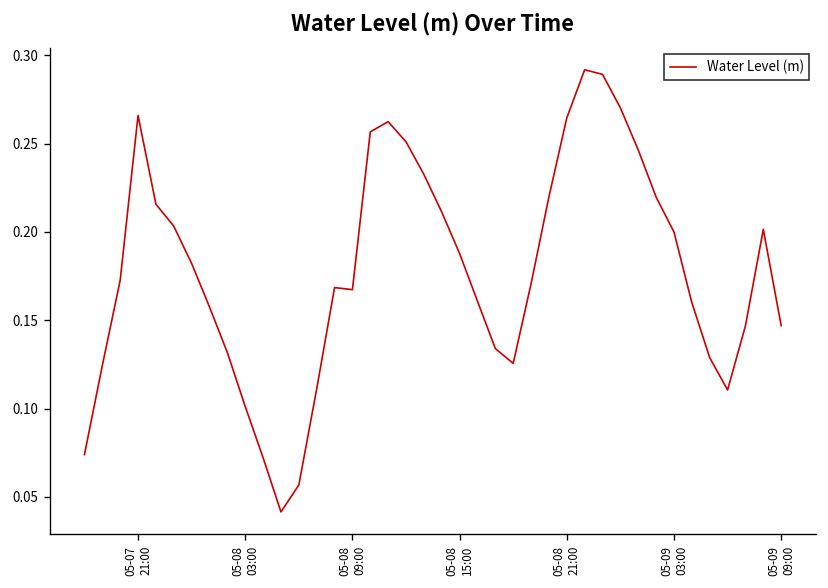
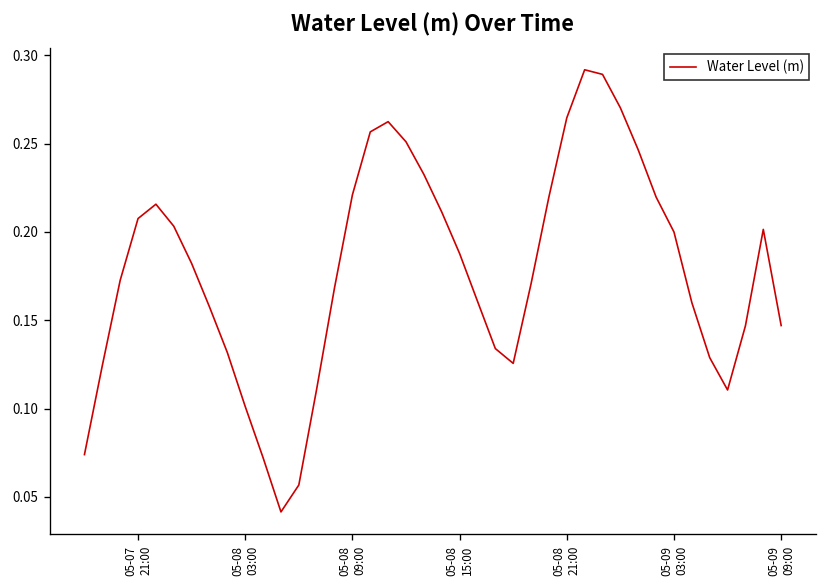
  {
-   "05-07 21:00": 0.266,
+   "05-07 21:00": 0.208,
    "05-08 03:00": 0.101,
-   "05-08 09:00": 0.167,
+   "05-08 09:00": 0.221,
    "05-08 15:00": 0.188,
    "05-08 21:00": 0.265,
    "05-09 03:00": 0.200,
    "05-09 09:00": 0.147
  }
